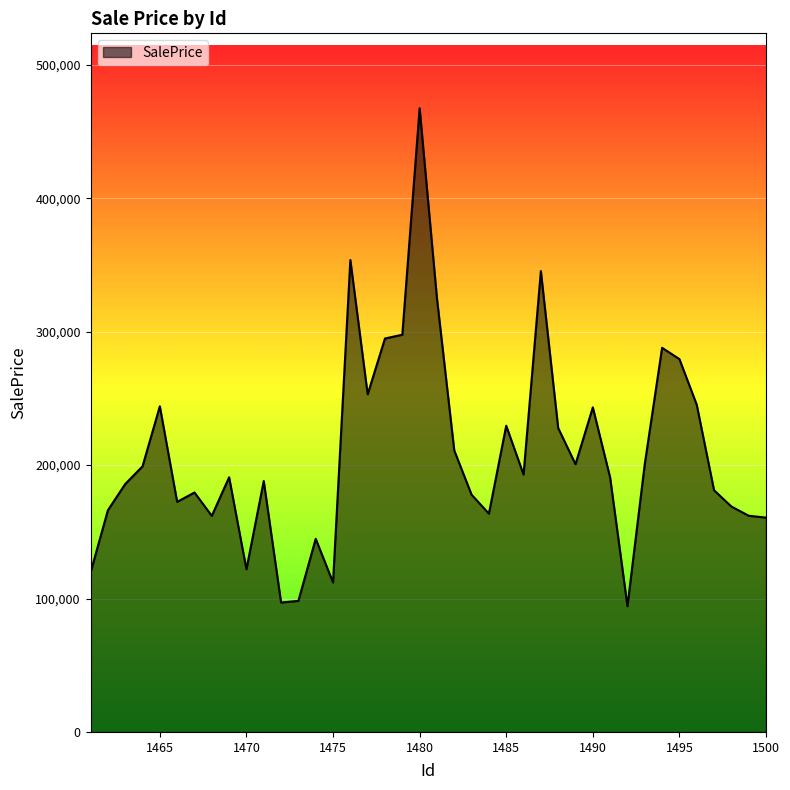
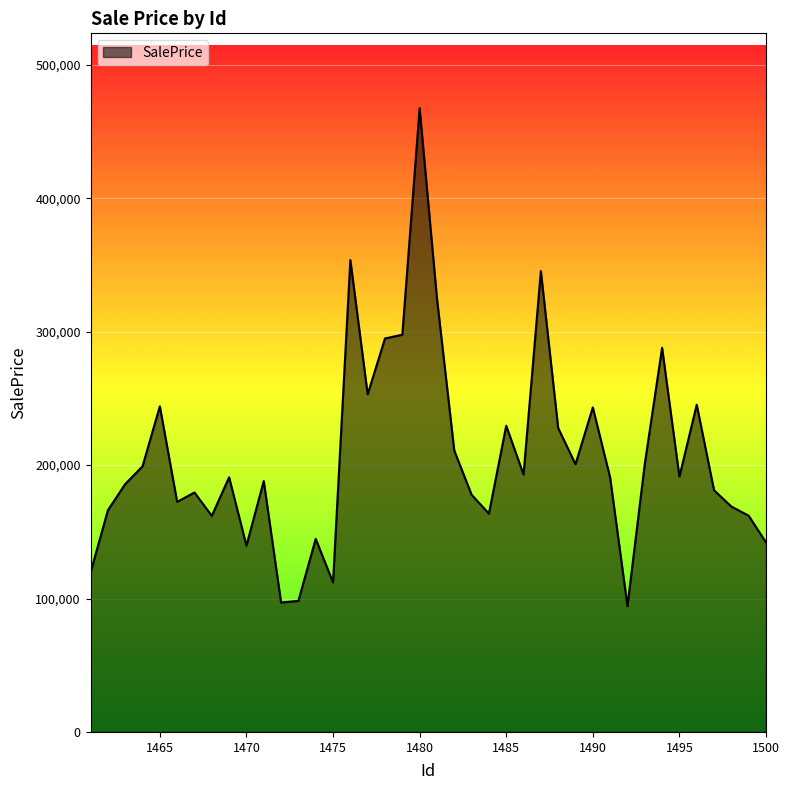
  {
    "1465": "244,000",
-   "1470": "122,000",
+   "1470": "140,000",
    "1475": "112,000",
    "1480": "467,000",
    "1485": "229,000",
    "1490": "243,000",
-   "1495": "279,000",
-   "1500": "161,000"
+   "1495": "191,000",
+   "1500": "142,000"
  }
